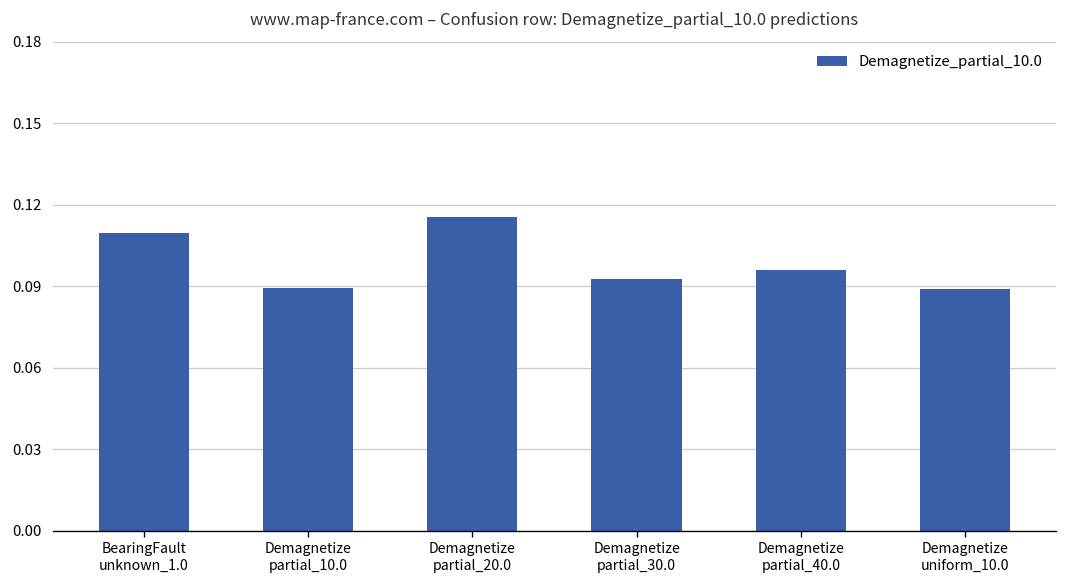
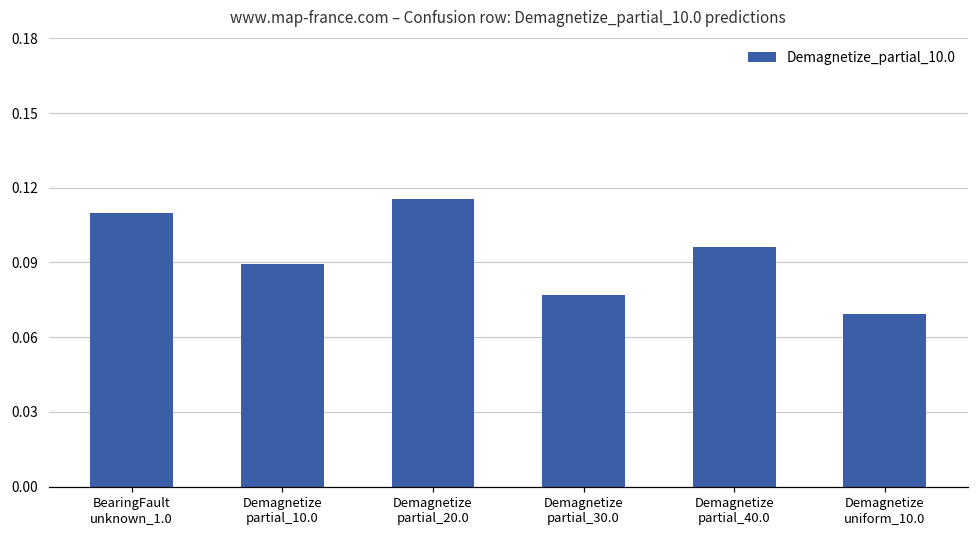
  {
    "BearingFault unknown_1.0": 0.110,
    "Demagnetize partial_10.0": 0.089,
    "Demagnetize partial_20.0": 0.115,
-   "Demagnetize partial_30.0": 0.093,
+   "Demagnetize partial_30.0": 0.077,
    "Demagnetize partial_40.0": 0.096,
-   "Demagnetize uniform_10.0": 0.089
+   "Demagnetize uniform_10.0": 0.069
  }
